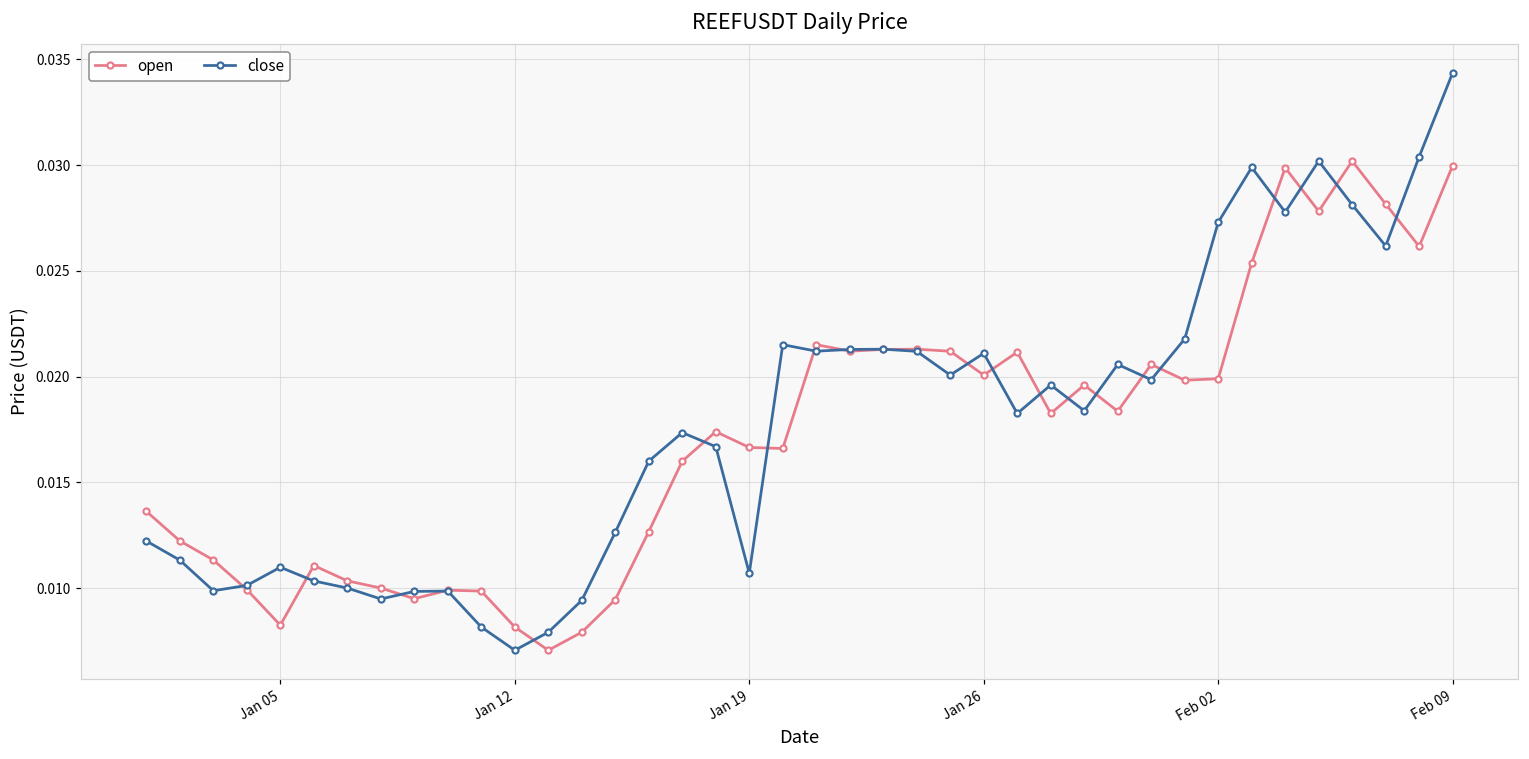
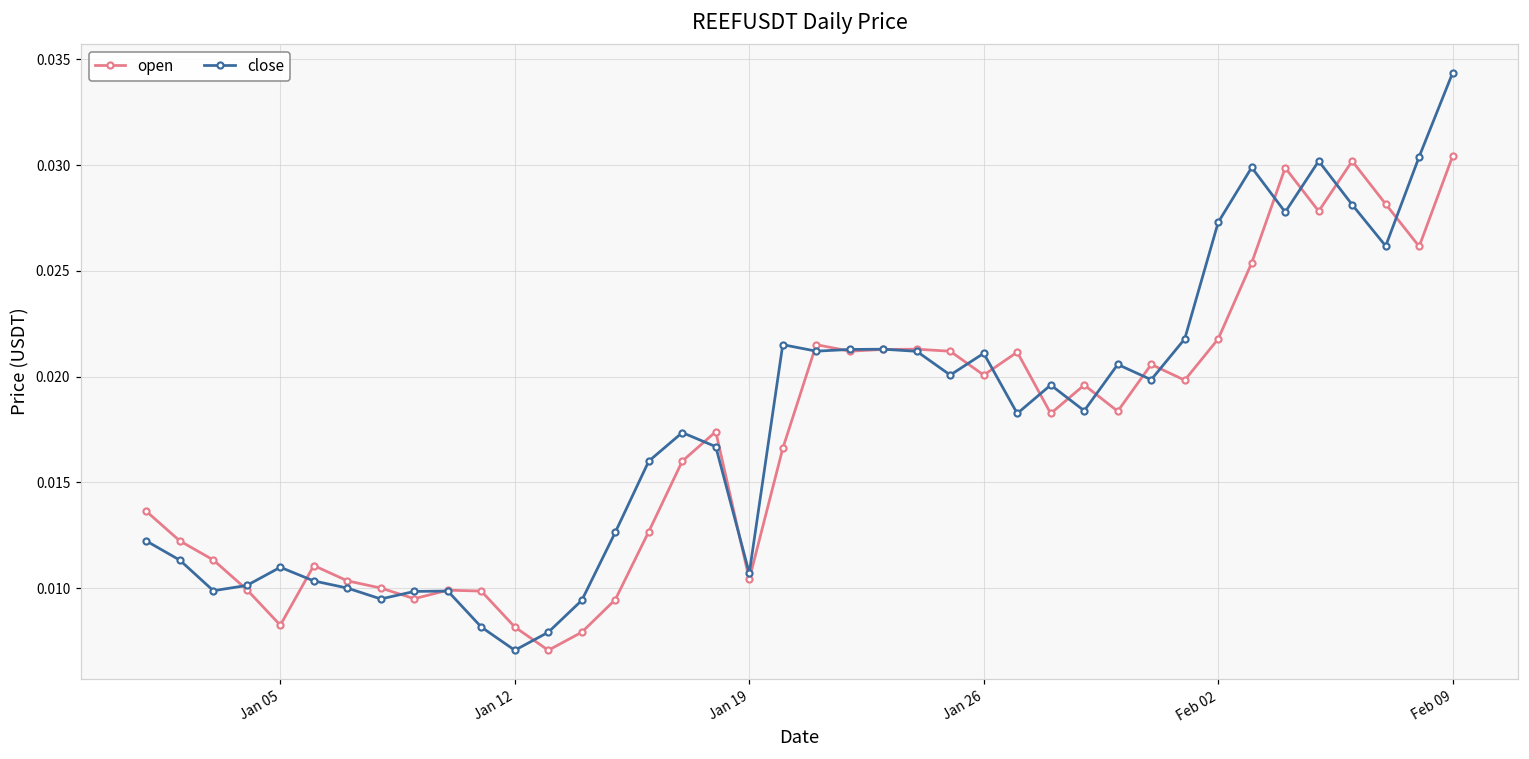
  {
    "open": {
      "Jan 05": 0.0082,
      "Jan 12": 0.0082,
-     "Jan 19": 0.0166,
+     "Jan 19": 0.0104,
      "Jan 26": 0.0201,
-     "Feb 02": 0.0199,
-     "Feb 09": 0.0300
+     "Feb 02": 0.0218,
+     "Feb 09": 0.0304
    },
    "close": {
      "Jan 05": 0.0110,
      "Jan 12": 0.0071,
      "Jan 19": 0.0107,
      "Jan 26": 0.0211,
      "Feb 02": 0.0273,
      "Feb 09": 0.0344
    }
  }
